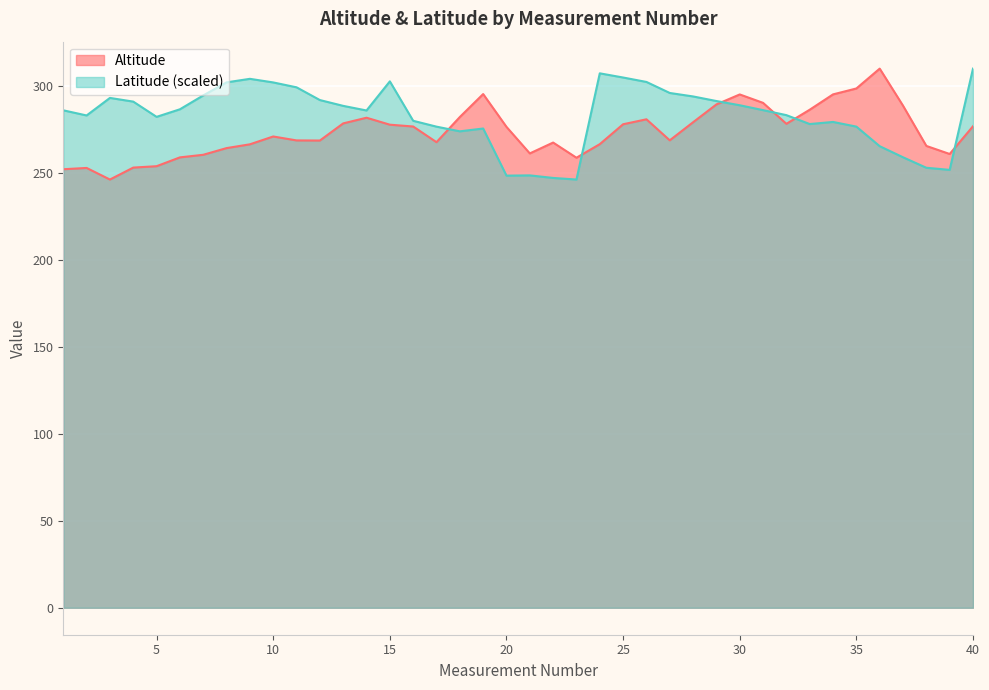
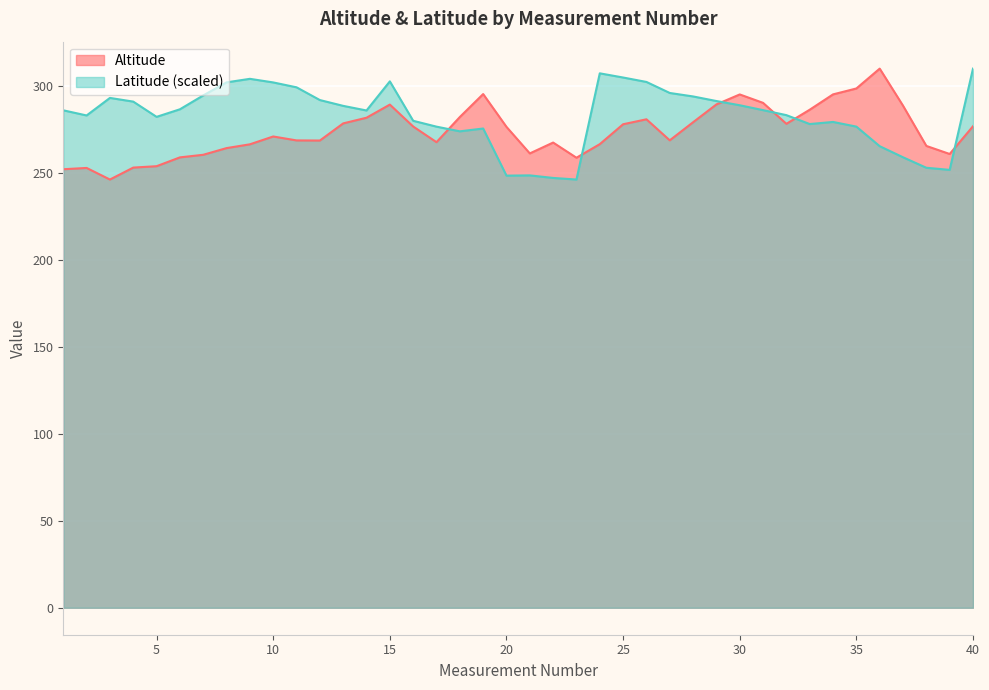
  {
    "Altitude": {
      "5": 254,
      "10": 271,
-     "15": 278,
+     "15": 289,
      "20": 276,
      "25": 278,
      "30": 295,
      "35": 299,
      "40": 277
    },
    "Latitude (scaled)": {
      "5": 282,
      "10": 302,
      "15": 303,
      "20": 248,
      "25": 305,
      "30": 289,
      "35": 277,
      "40": 310
    }
  }
